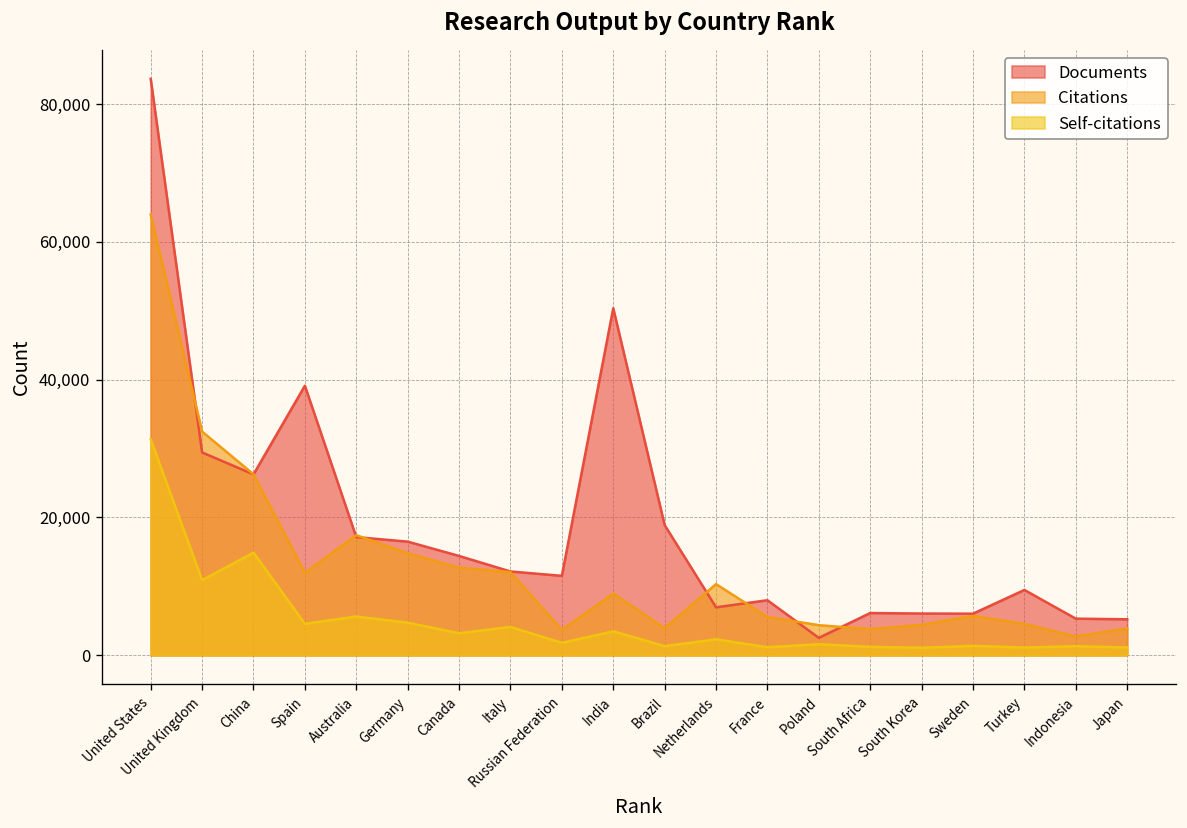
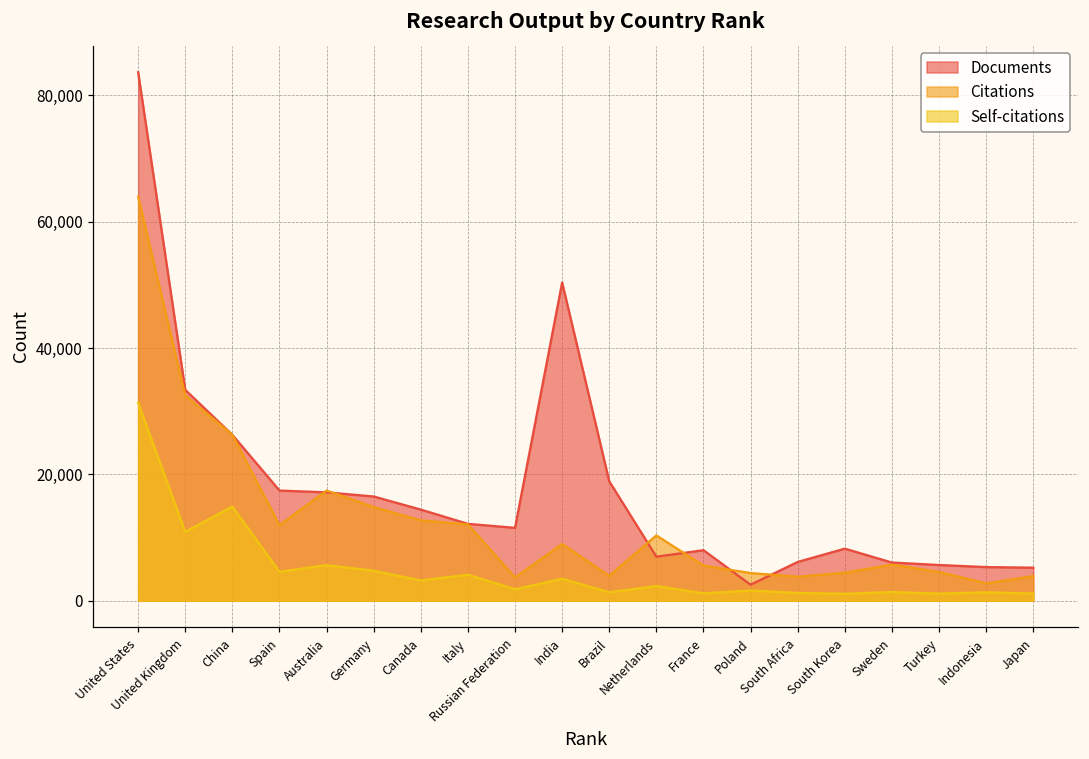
  {
    "Documents": {
      "United States": "84,000",
-     "United Kingdom": "29,000",
-     "Spain": "39,000",
+     "United Kingdom": "33,000",
+     "Spain": "17,000",
      "Germany": "16,000",
      "Canada": "14,000",
      "Russian Federation": "12,000",
      "India": "50,000",
      "Brazil": "19,000",
      "Netherlands": "7,000",
      "France": "8,000",
      "Poland": "3,000",
      "South Africa": "6,000",
-     "South Korea": "6,000",
-     "Turkey": "9,000",
+     "South Korea": "8,000",
+     "Turkey": "6,000",
      "Indonesia": "5,000",
      "Japan": "5,000"
    }
  }
